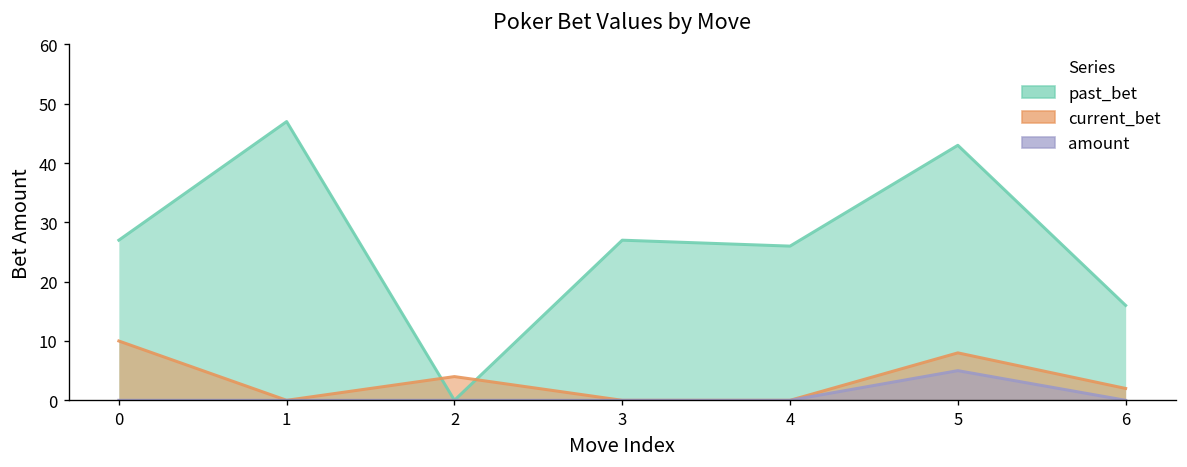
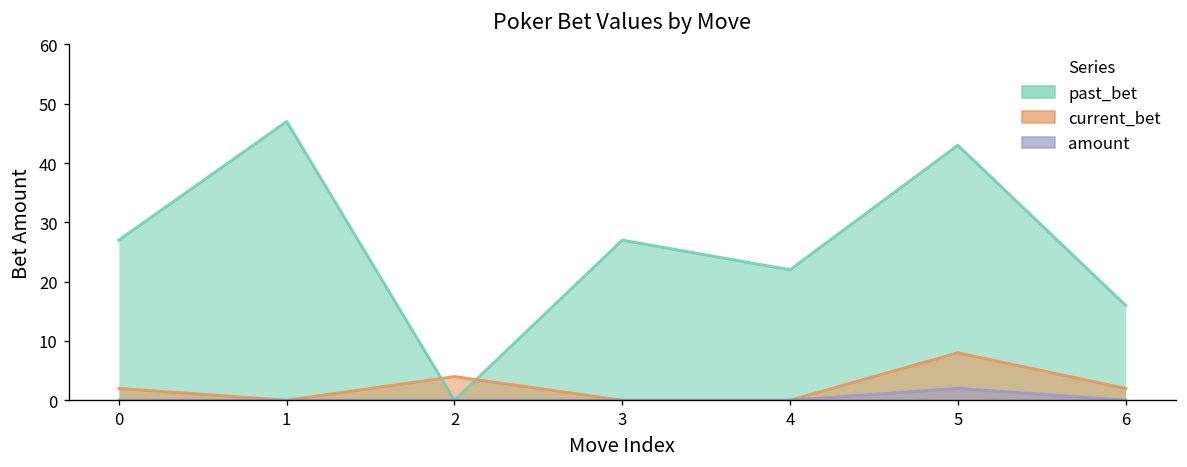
  {
    "past_bet": {
      "0": 27,
      "1": 47,
      "3": 27,
-     "4": 26,
+     "4": 22,
      "5": 43,
      "6": 16
    },
    "current_bet": {
-     "0": 10,
+     "0": 2,
      "2": 4,
      "5": 8,
      "6": 2
    },
    "amount": {
      "0": 0,
-     "5": 5,
+     "5": 2,
      "6": 0
    }
  }
